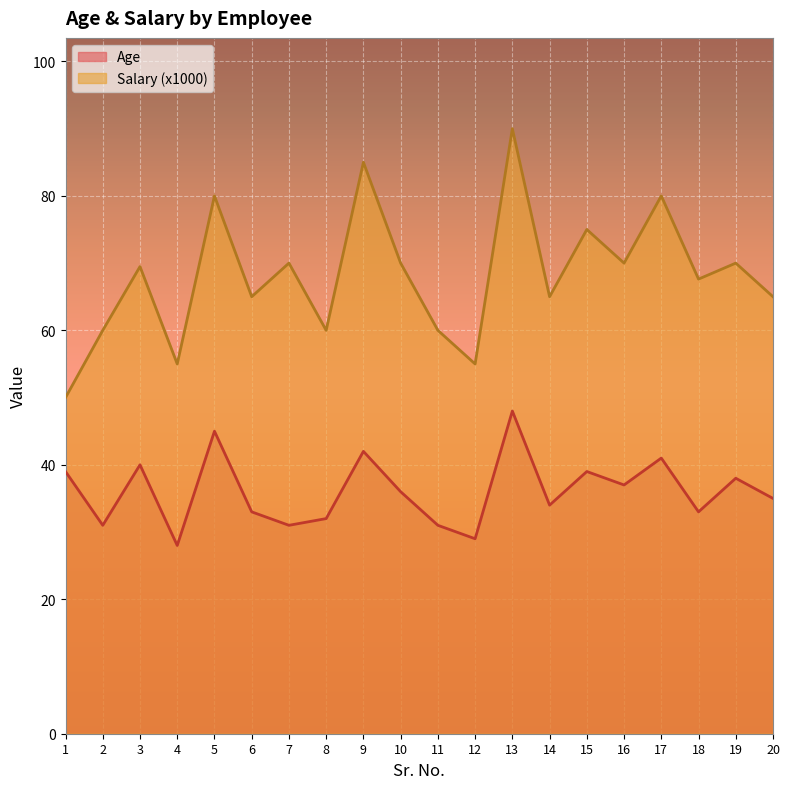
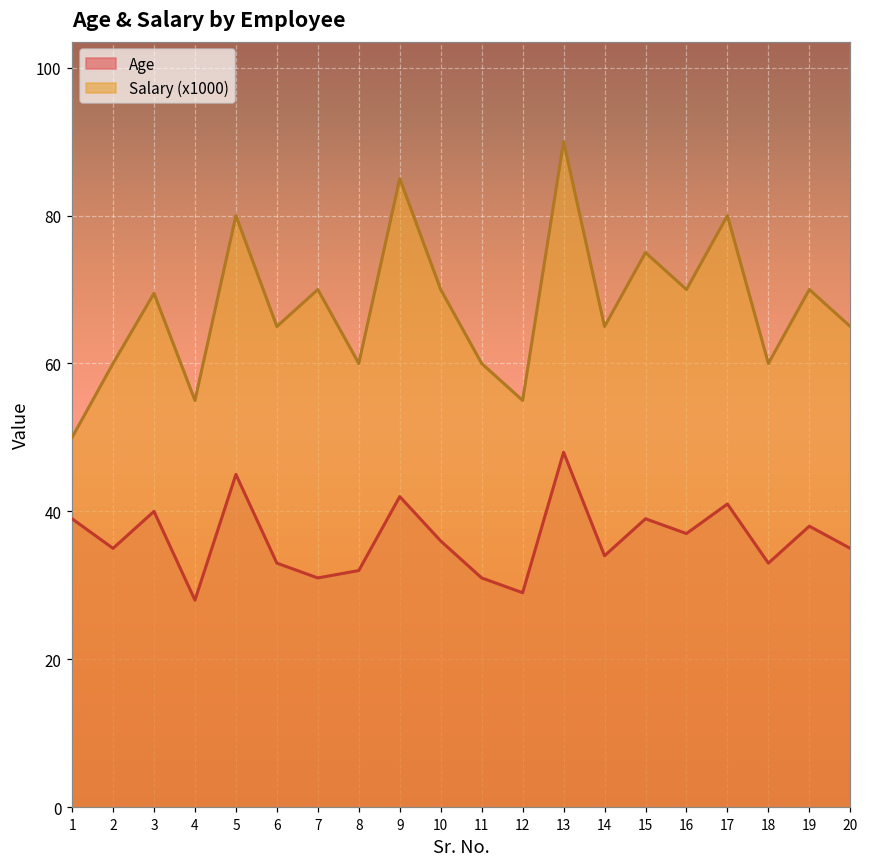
  {
    "Age": {
      "1": 39,
-     "2": 31,
+     "2": 35,
      "3": 40,
      "4": 28,
      "5": 45,
      "6": 33,
      "7": 31,
      "8": 32,
      "9": 42,
      "10": 36,
      "11": 31,
      "12": 29,
      "13": 48,
      "14": 34,
      "15": 39,
      "16": 37,
      "17": 41,
      "18": 33,
      "19": 38,
      "20": 35
    },
    "Salary (x1000)": {
      "1": 50,
      "2": 60,
      "3": 69,
      "4": 55,
      "5": 80,
      "6": 65,
      "7": 70,
      "8": 60,
      "9": 85,
      "10": 70,
      "11": 60,
      "12": 55,
      "13": 90,
      "14": 65,
      "15": 75,
      "16": 70,
      "17": 80,
-     "18": 68,
+     "18": 60,
      "19": 70,
      "20": 65
    }
  }
